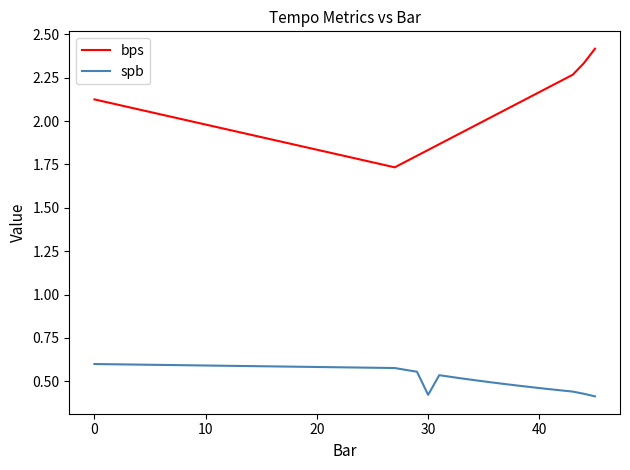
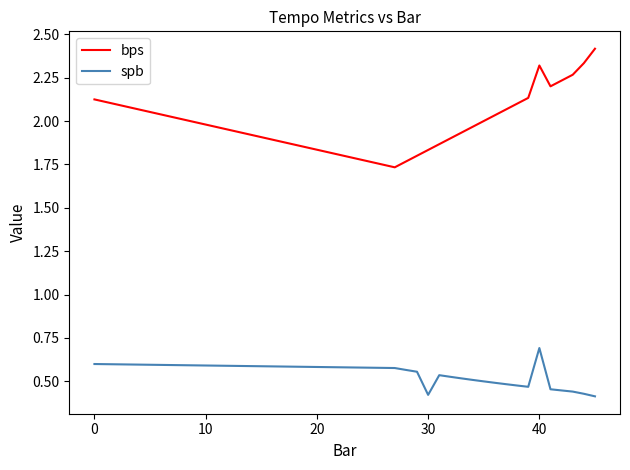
  {
    "bps": {
      "0": 2.12,
      "30": 1.83,
-     "40": 2.17
+     "40": 2.32
    },
    "spb": {
      "0": 0.60,
      "30": 0.42,
-     "40": 0.46
+     "40": 0.69
    }
  }
